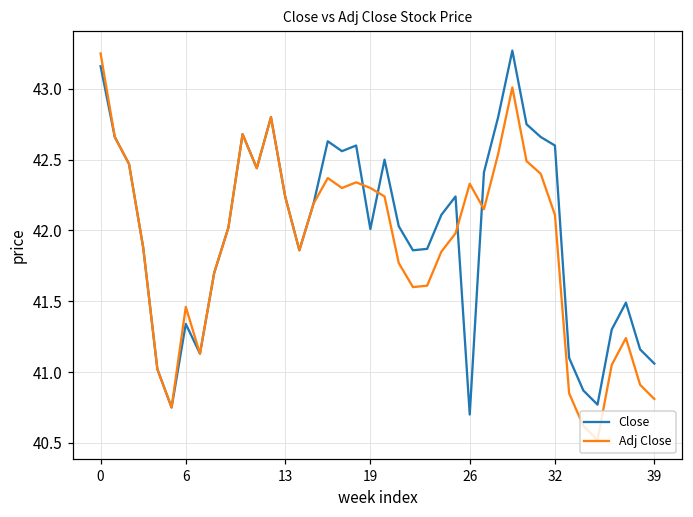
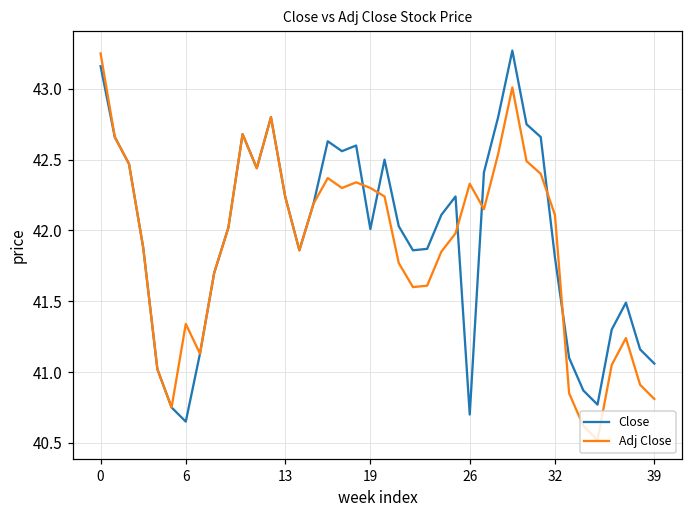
  {
    "Close": {
      "0": 43.16,
-     "6": 41.34,
+     "6": 40.65,
      "19": 42.01,
      "26": 40.70,
-     "32": 42.60,
+     "32": 41.81,
      "39": 41.06
    },
    "Adj Close": {
      "0": 43.25,
-     "6": 41.46,
+     "6": 41.34,
      "19": 42.30,
      "26": 42.33,
      "32": 42.11,
      "39": 40.81
    }
  }
